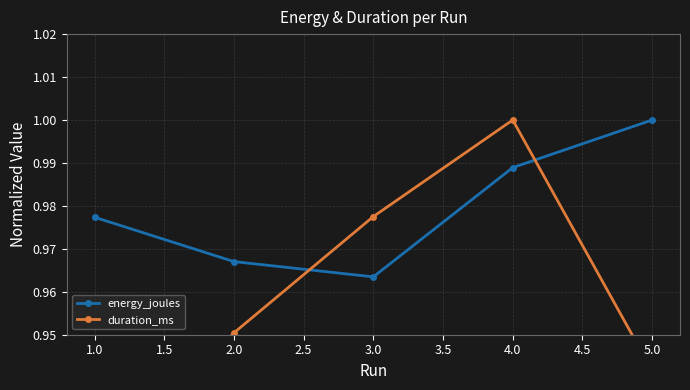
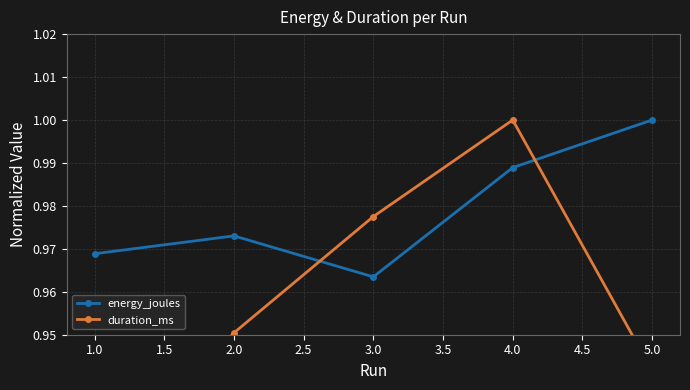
  {
    "energy_joules": {
-     "1.0": 0.977,
-     "2.0": 0.967,
+     "1.0": 0.969,
+     "2.0": 0.973,
      "3.0": 0.963,
      "4.0": 0.989,
      "5.0": 1.000
    },
    "duration_ms": {
      "2.0": 0.950,
      "3.0": 0.978,
      "4.0": 1.000
    }
  }
